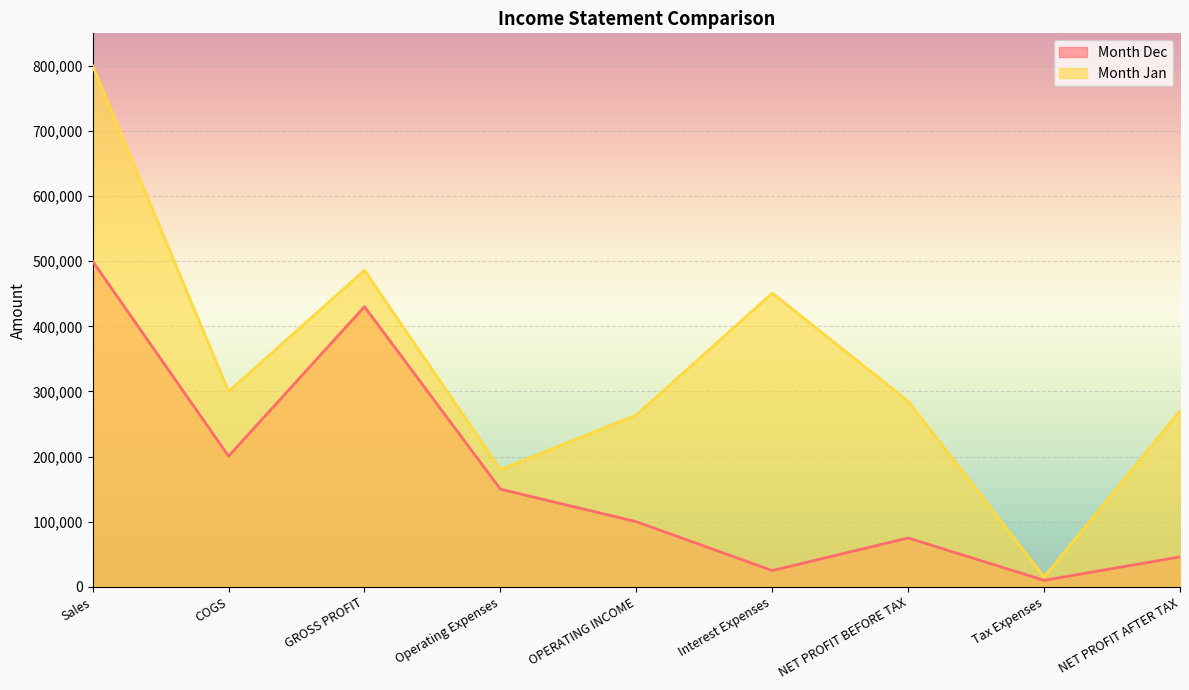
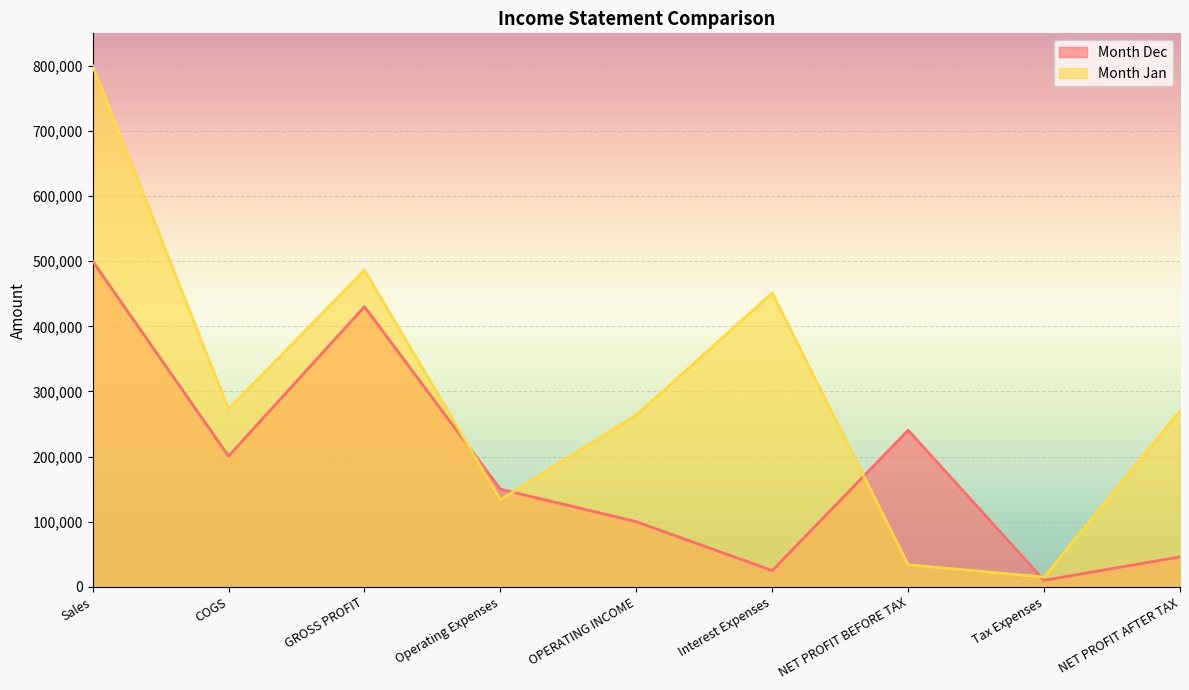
  {
    "Month Dec": {
      "Sales": "500,000",
      "COGS": "200,000",
      "GROSS PROFIT": "430,000",
      "Operating Expenses": "150,000",
      "OPERATING INCOME": "100,000",
      "Interest Expenses": "30,000",
-     "NET PROFIT BEFORE TAX": "80,000",
+     "NET PROFIT BEFORE TAX": "240,000",
      "Tax Expenses": "10,000",
      "NET PROFIT AFTER TAX": "50,000"
    },
    "Month Jan": {
      "Sales": "800,000",
-     "COGS": "300,000",
+     "COGS": "270,000",
      "GROSS PROFIT": "490,000",
-     "Operating Expenses": "180,000",
+     "Operating Expenses": "130,000",
      "OPERATING INCOME": "260,000",
      "Interest Expenses": "450,000",
-     "NET PROFIT BEFORE TAX": "290,000",
+     "NET PROFIT BEFORE TAX": "30,000",
      "Tax Expenses": "20,000",
      "NET PROFIT AFTER TAX": "270,000"
    }
  }
